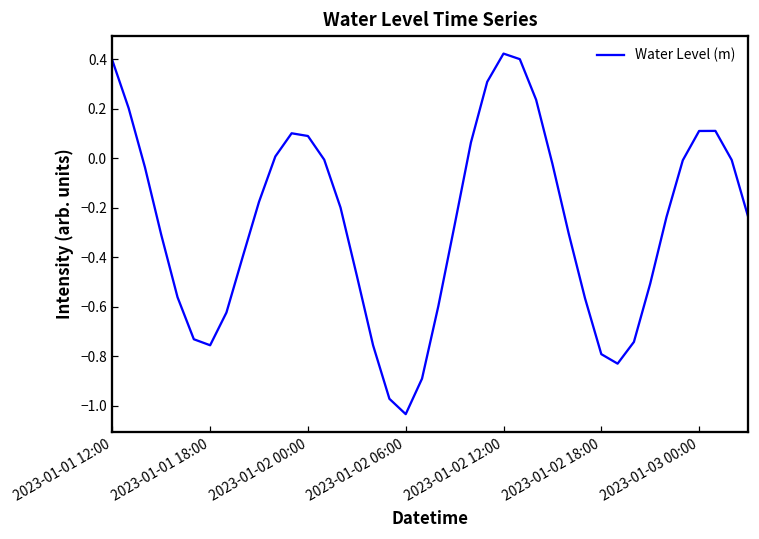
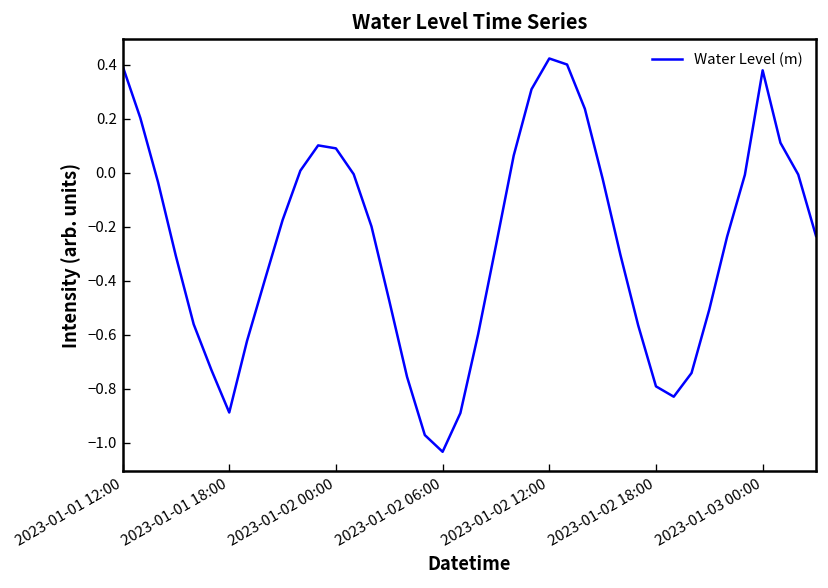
  {
    "2023-01-01 12:00": 0.40,
-   "2023-01-01 18:00": -0.75,
+   "2023-01-01 18:00": -0.89,
    "2023-01-02 00:00": 0.09,
    "2023-01-02 06:00": -1.03,
    "2023-01-02 12:00": 0.42,
    "2023-01-02 18:00": -0.79,
-   "2023-01-03 00:00": 0.11
+   "2023-01-03 00:00": 0.38
  }
